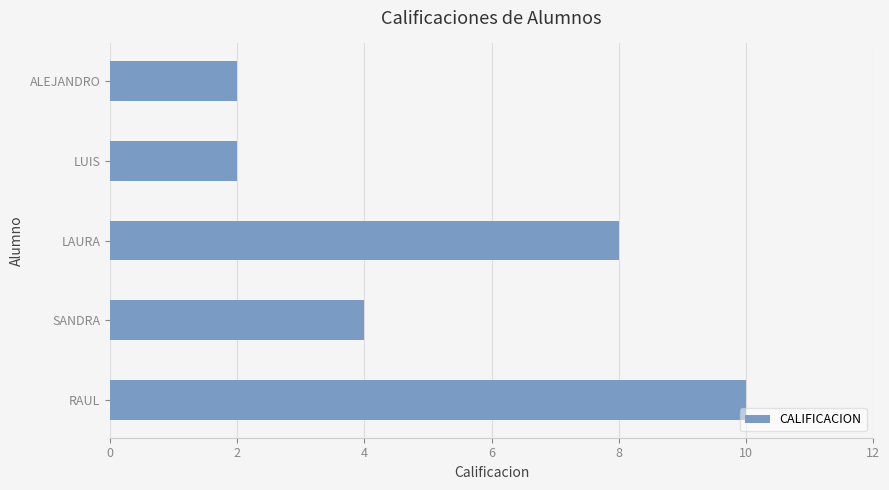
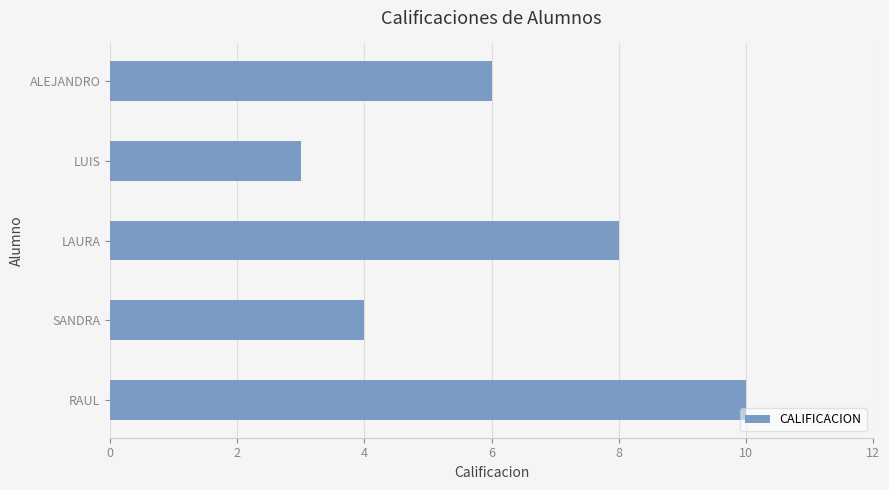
  {
-   "ALEJANDRO": 2,
-   "LUIS": 2,
+   "ALEJANDRO": 6,
+   "LUIS": 3,
    "LAURA": 8,
    "SANDRA": 4,
    "RAUL": 10
  }
